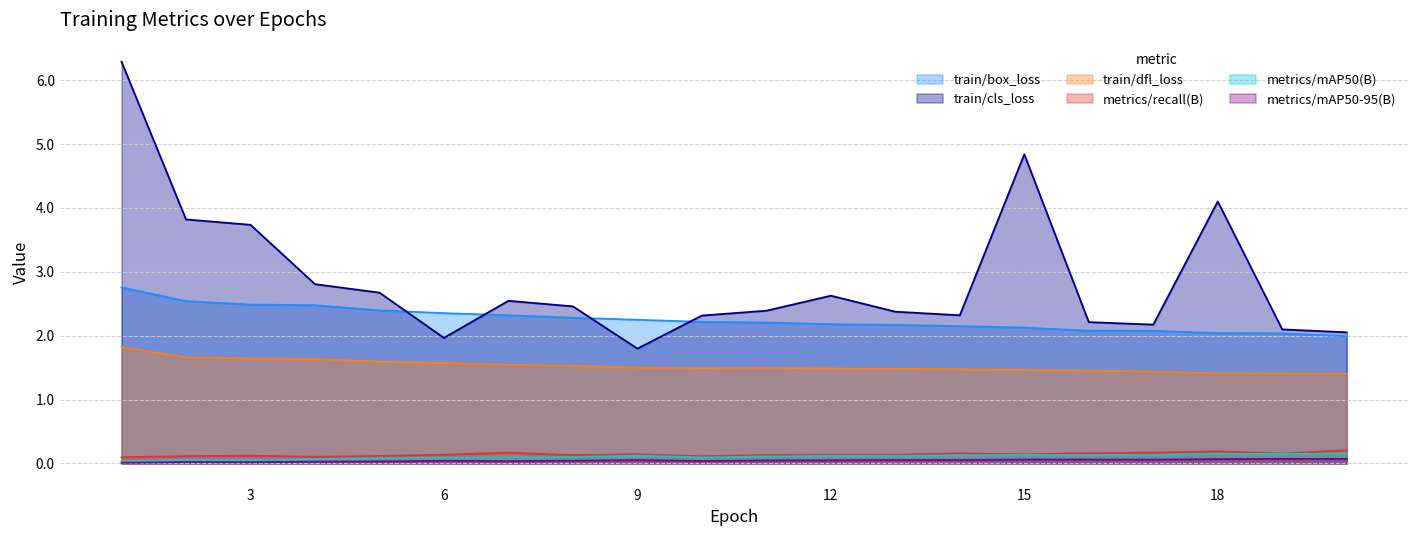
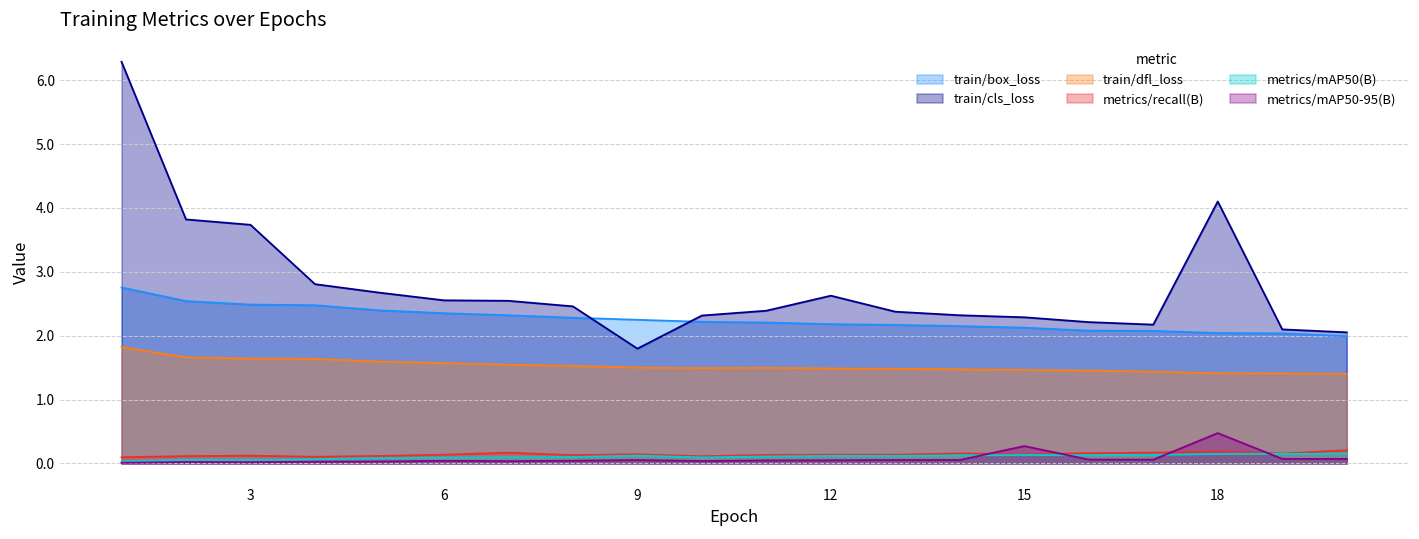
  {
    "train/cls_loss": {
      "3": 3.7,
-     "6": 2.0,
+     "6": 2.6,
      "9": 1.8,
      "12": 2.6,
-     "15": 4.8,
+     "15": 2.3,
      "18": 4.1
    },
    "metrics/mAP50-95(B)": {
      "6": 0.0,
      "9": 0.1,
      "12": 0.0,
-     "15": 0.1,
-     "18": 0.1
+     "15": 0.3,
+     "18": 0.5
    }
  }
